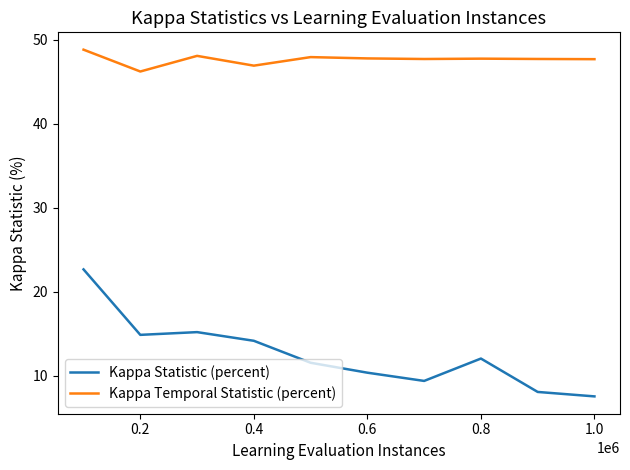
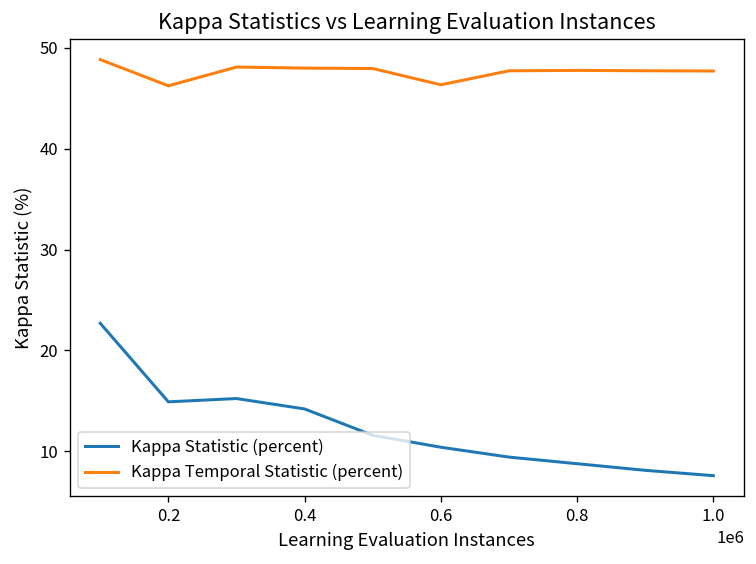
  {
    "Kappa Statistic (percent)": {
      "0.2": 15,
      "0.4": 14,
      "0.6": 10,
-     "0.8": 12,
+     "0.8": 9,
      "1.0": 8
    },
    "Kappa Temporal Statistic (percent)": {
      "0.2": 46,
-     "0.4": 47,
-     "0.6": 48,
+     "0.4": 48,
+     "0.6": 46,
      "0.8": 48,
      "1.0": 48
    }
  }
